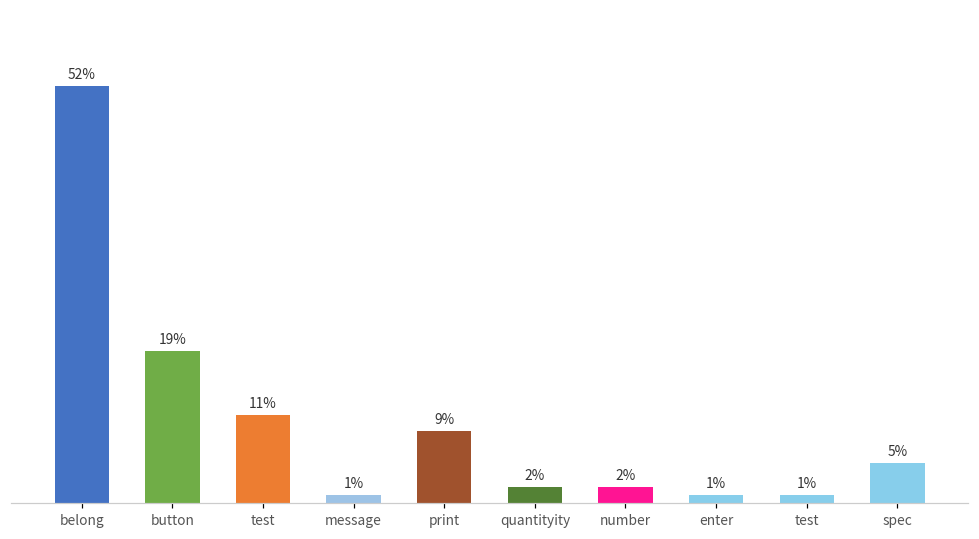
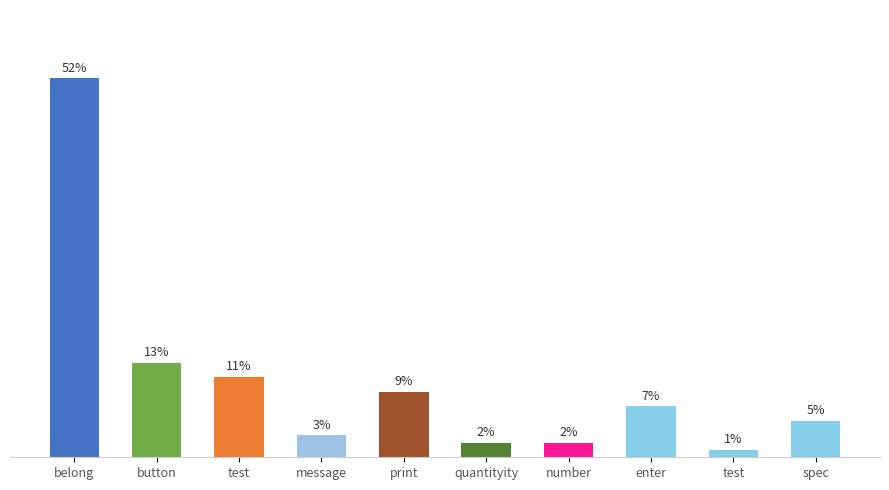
  {
    "belong": "52%",
-   "button": "19%",
-   "message": "1%",
+   "button": "13%",
+   "message": "3%",
    "print": "9%",
    "quantityity": "2%",
    "number": "2%",
-   "enter": "1%",
+   "enter": "7%",
    "spec": "5%"
  }
